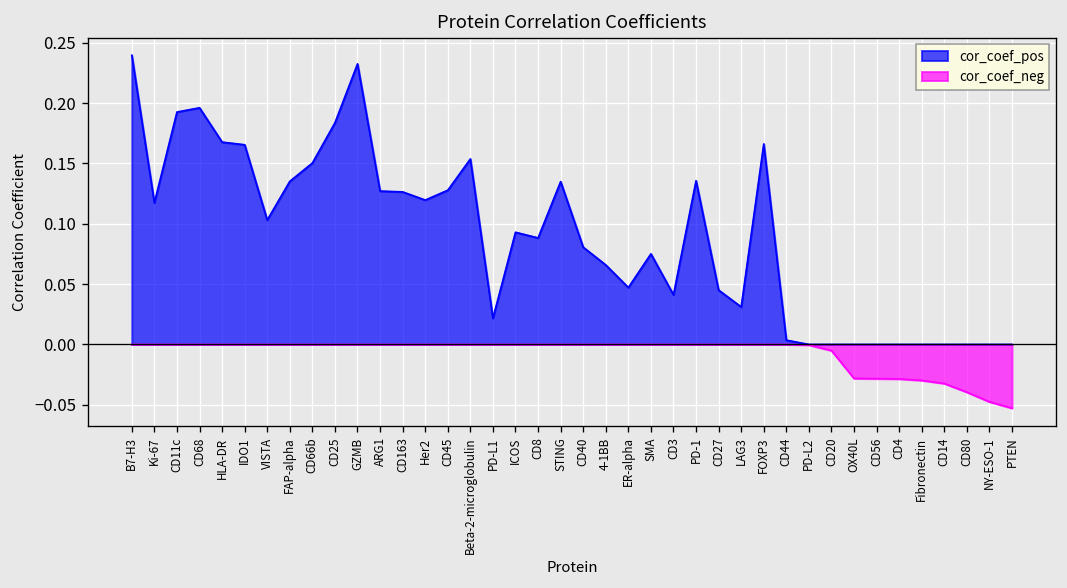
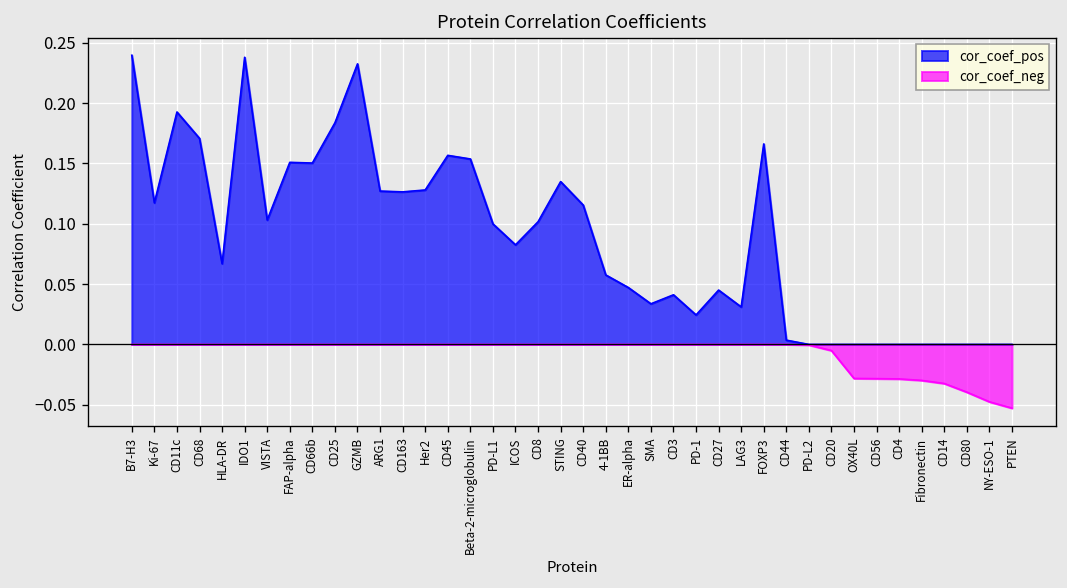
  {
    "cor_coef_pos": {
      "B7-H3": 0.240,
      "Ki-67": 0.117,
      "CD11c": 0.193,
-     "CD68": 0.196,
-     "HLA-DR": 0.168,
-     "IDO1": 0.165,
+     "CD68": 0.171,
+     "HLA-DR": 0.067,
+     "IDO1": 0.238,
      "VISTA": 0.103,
-     "FAP-alpha": 0.135,
+     "FAP-alpha": 0.151,
      "CD66b": 0.150,
      "CD25": 0.184,
      "GZMB": 0.232,
      "ARG1": 0.127,
      "CD163": 0.126,
-     "Her2": 0.120,
-     "CD45": 0.128,
+     "Her2": 0.128,
+     "CD45": 0.157,
      "Beta-2-microglobulin": 0.154,
-     "PD-L1": 0.022,
-     "ICOS": 0.093,
-     "CD8": 0.088,
+     "PD-L1": 0.100,
+     "ICOS": 0.082,
+     "CD8": 0.102,
      "STING": 0.135,
-     "CD40": 0.081,
-     "4-1BB": 0.066,
+     "CD40": 0.115,
+     "4-1BB": 0.058,
      "ER-alpha": 0.047,
-     "SMA": 0.075,
+     "SMA": 0.034,
      "CD3": 0.041,
-     "PD-1": 0.136,
+     "PD-1": 0.024,
      "CD27": 0.045,
      "LAG3": 0.031,
      "FOXP3": 0.166,
      "CD44": 0.004
    }
  }
